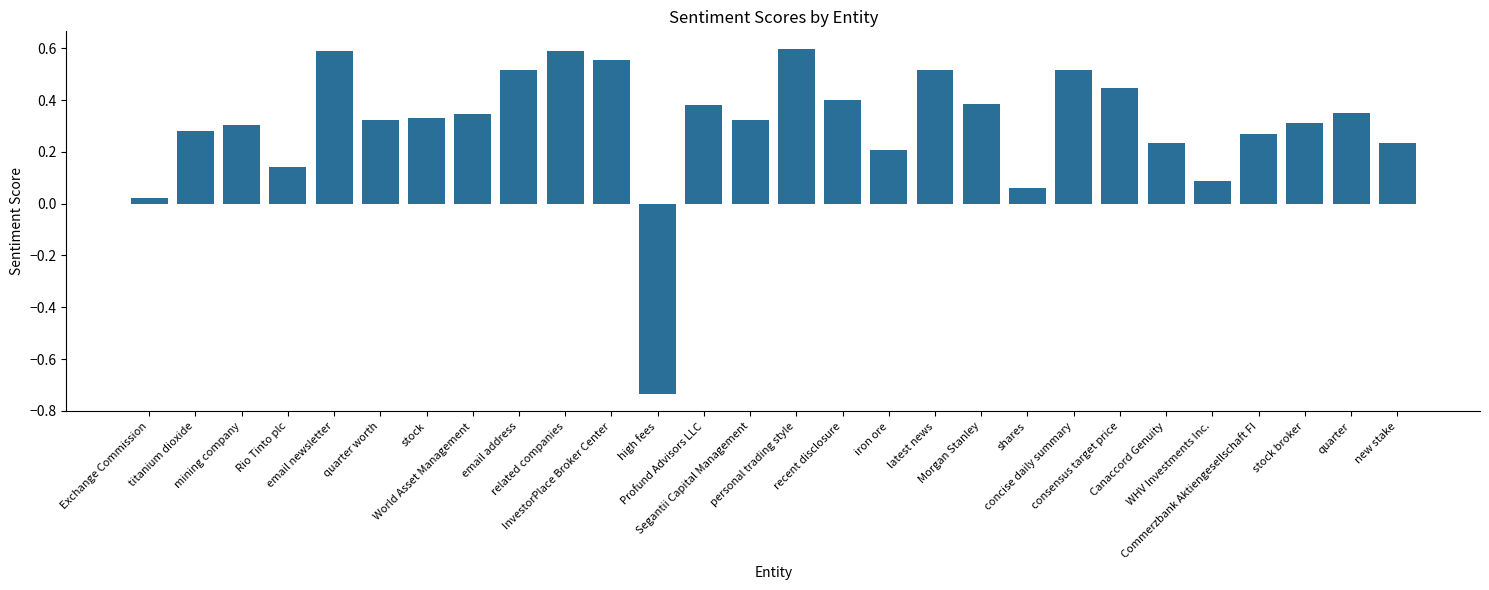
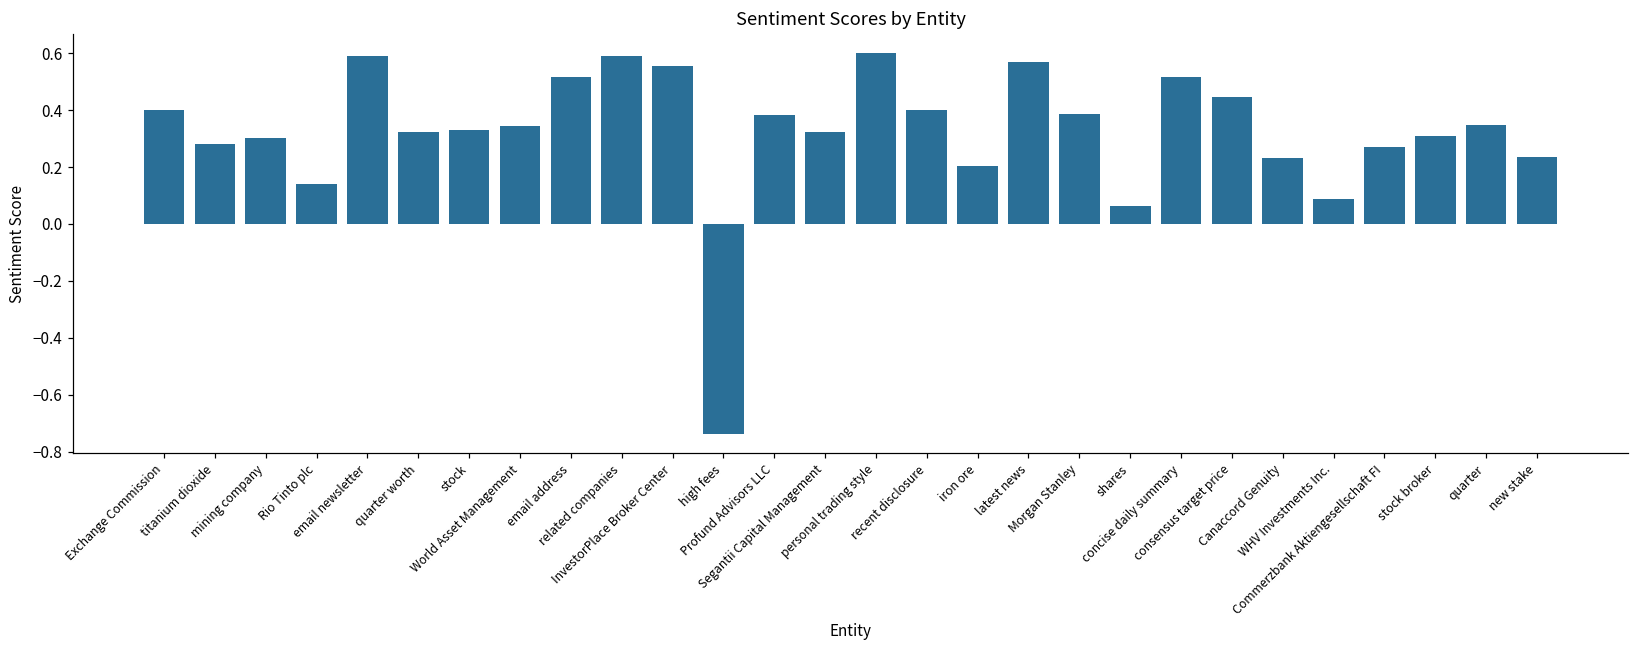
  {
-   "Exchange Commission": 0.02,
+   "Exchange Commission": 0.40,
    "titanium dioxide": 0.28,
    "mining company": 0.30,
    "Rio Tinto plc": 0.14,
    "email newsletter": 0.59,
    "quarter worth": 0.32,
    "stock": 0.33,
    "World Asset Management": 0.34,
    "email address": 0.52,
    "related companies": 0.59,
    "InvestorPlace Broker Center": 0.56,
    "high fees": -0.74,
    "Profund Advisors LLC": 0.38,
    "Segantii Capital Management": 0.32,
    "personal trading style": 0.60,
    "recent disclosure": 0.40,
    "iron ore": 0.21,
-   "latest news": 0.52,
+   "latest news": 0.57,
    "Morgan Stanley": 0.38,
    "shares": 0.06,
    "concise daily summary": 0.52,
    "consensus target price": 0.45,
    "Canaccord Genuity": 0.23,
    "WHV Investments Inc.": 0.09,
    "Commerzbank Aktiengesellschaft FI": 0.27,
    "stock broker": 0.31,
    "quarter": 0.35,
    "new stake": 0.23
  }
